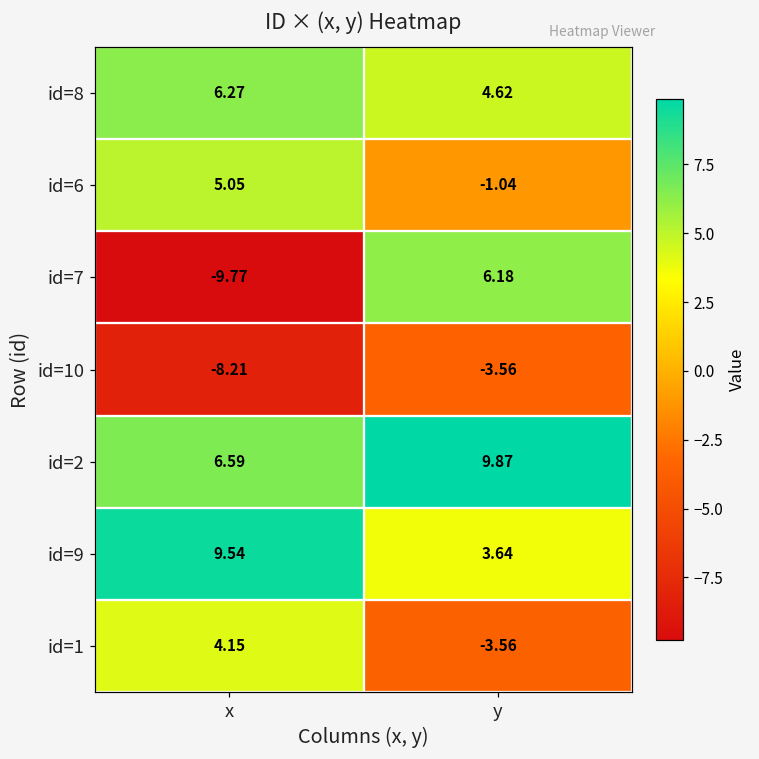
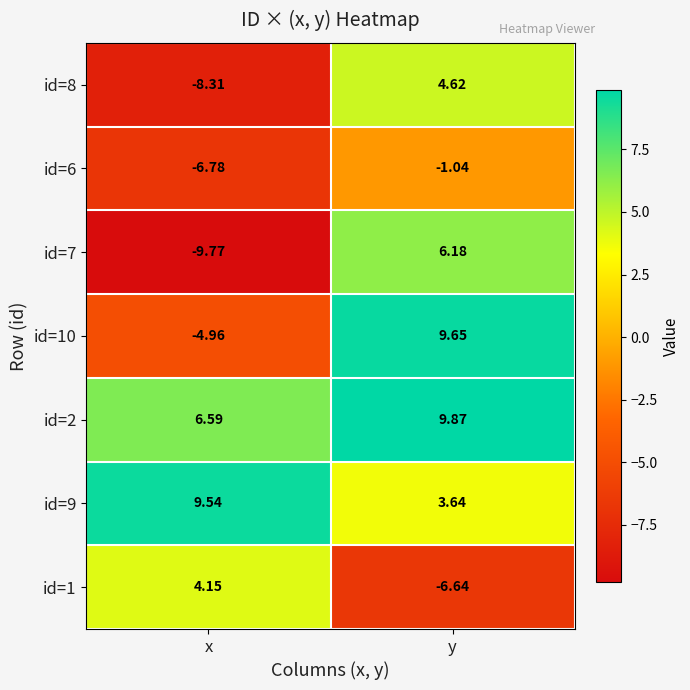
  {
    "id=8": {
-     "x": 6.27,
+     "x": -8.31,
      "y": 4.62
    },
    "id=6": {
-     "x": 5.05,
+     "x": -6.78,
      "y": -1.04
    },
    "id=7": {
      "x": -9.77,
      "y": 6.18
    },
    "id=10": {
-     "x": -8.21,
-     "y": -3.56
+     "x": -4.96,
+     "y": 9.65
    },
    "id=2": {
      "x": 6.59,
      "y": 9.87
    },
    "id=9": {
      "x": 9.54,
      "y": 3.64
    },
    "id=1": {
      "x": 4.15,
-     "y": -3.56
+     "y": -6.64
    }
  }
